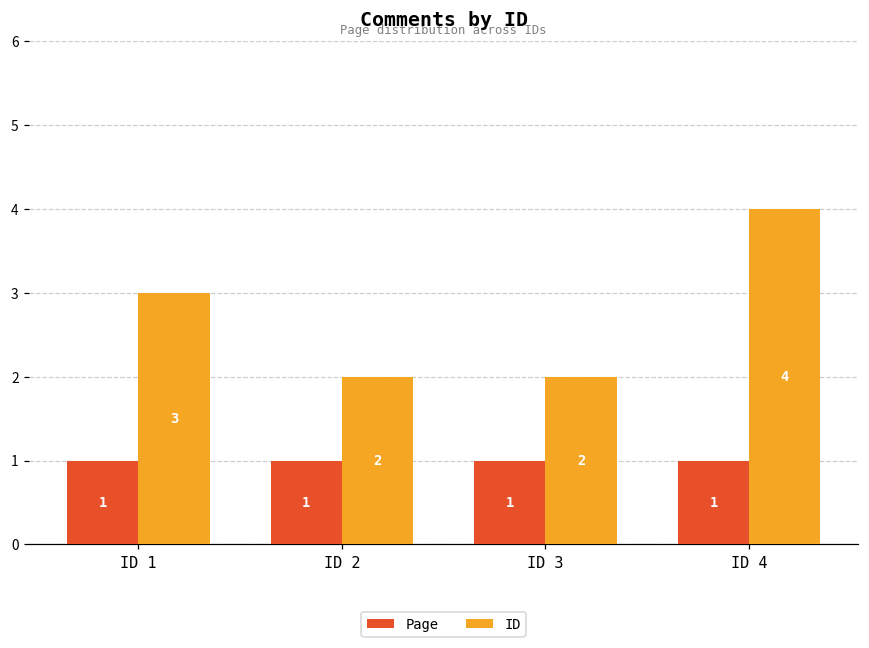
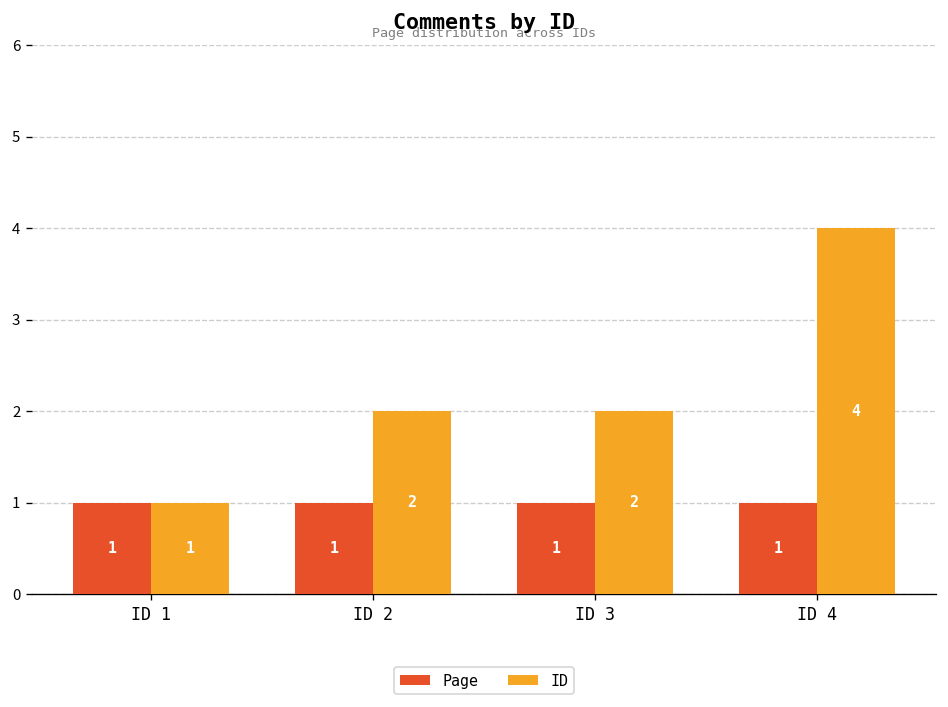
  {
    "Page": {
      "ID 1": 1,
      "ID 2": 1,
      "ID 3": 1,
      "ID 4": 1
    },
    "ID": {
-     "ID 1": 3,
+     "ID 1": 1,
      "ID 2": 2,
      "ID 3": 2,
      "ID 4": 4
    }
  }
